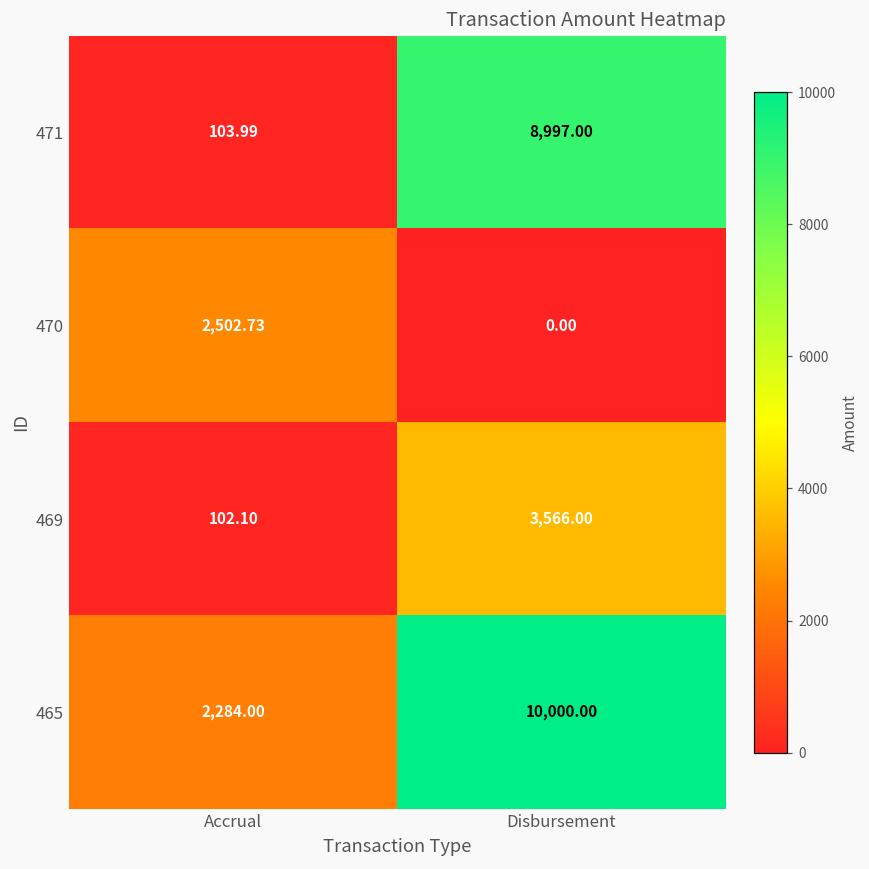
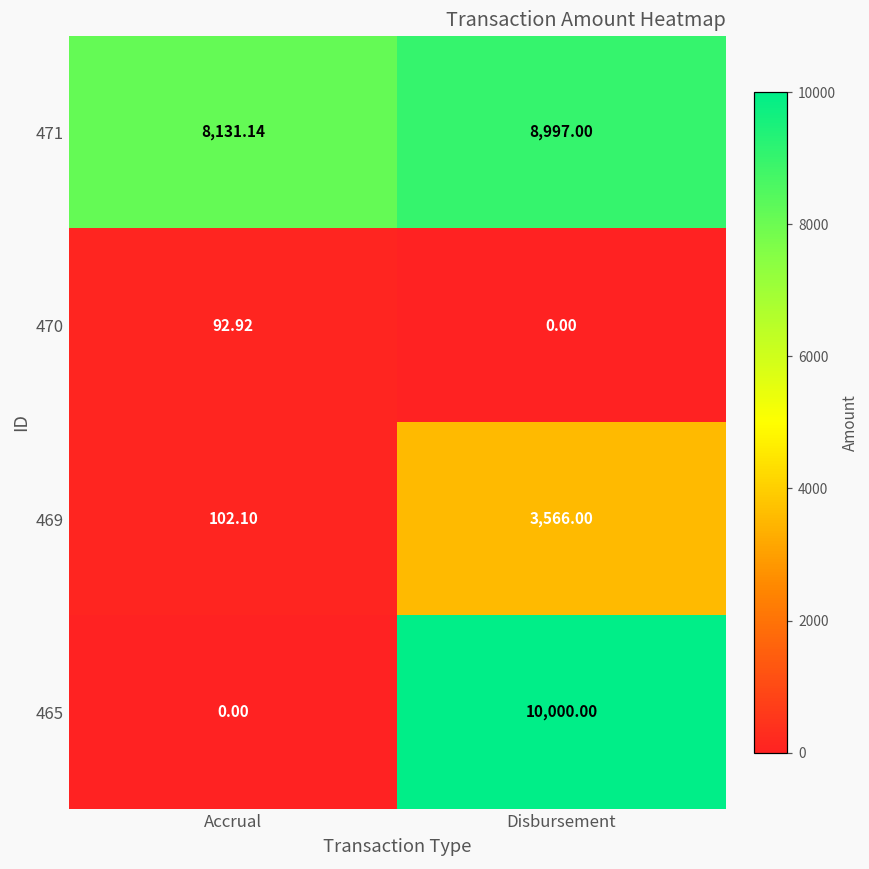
  {
    "471": {
-     "Accrual": "103.99",
+     "Accrual": "8,131.14",
      "Disbursement": "8,997.00"
    },
    "470": {
-     "Accrual": "2,502.73",
+     "Accrual": "92.92",
      "Disbursement": "0.00"
    },
    "469": {
      "Accrual": "102.10",
      "Disbursement": "3,566.00"
    },
    "465": {
-     "Accrual": "2,284.00",
+     "Accrual": "0.00",
      "Disbursement": "10,000.00"
    }
  }
